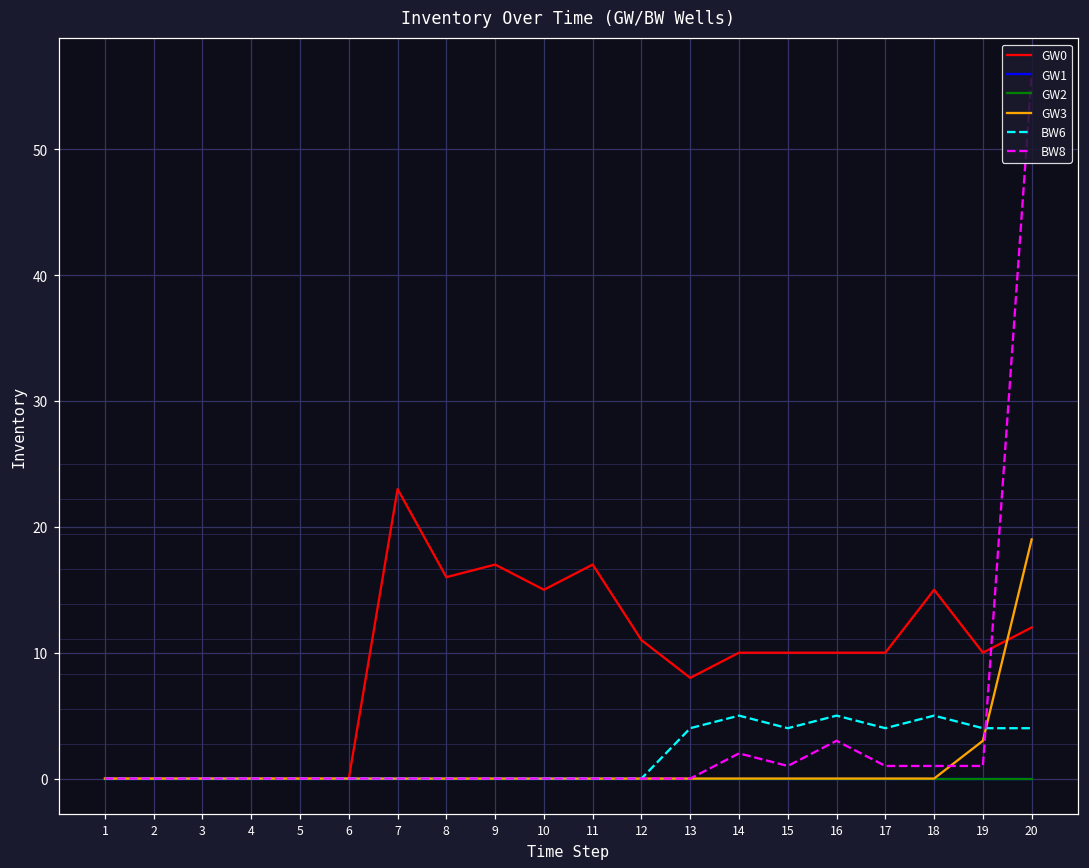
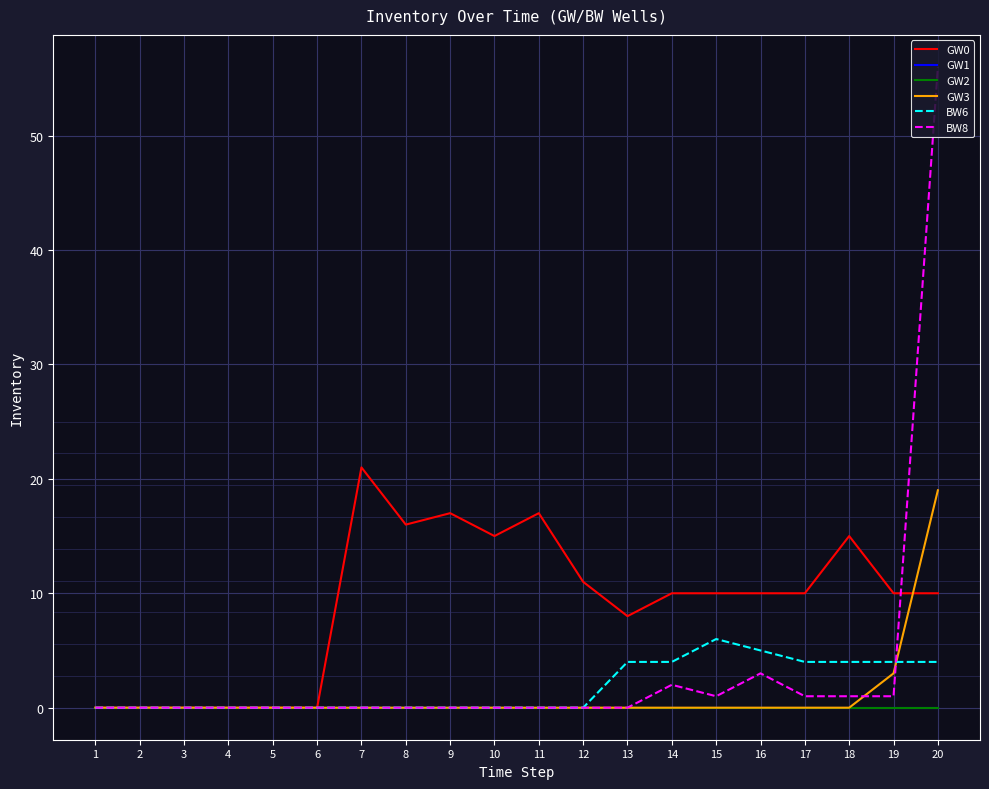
  {
    "GW0": {
-     "7": 23,
+     "7": 21,
      "8": 16,
      "9": 17,
      "10": 15,
      "11": 17,
      "12": 11,
      "13": 8,
      "14": 10,
      "15": 10,
      "16": 10,
      "17": 10,
      "18": 15,
      "19": 10,
-     "20": 12
+     "20": 10
    },
    "GW2": {
      "19": 0,
      "20": 0
    },
    "GW3": {
      "19": 3,
      "20": 19
    },
    "BW6": {
      "13": 4,
-     "14": 5,
-     "15": 4,
+     "14": 4,
+     "15": 6,
      "16": 5,
      "17": 4,
-     "18": 5,
+     "18": 4,
      "19": 4,
      "20": 4
    },
    "BW8": {
      "14": 2,
      "15": 1,
      "16": 3,
      "17": 1,
      "18": 1,
      "19": 1
    }
  }
